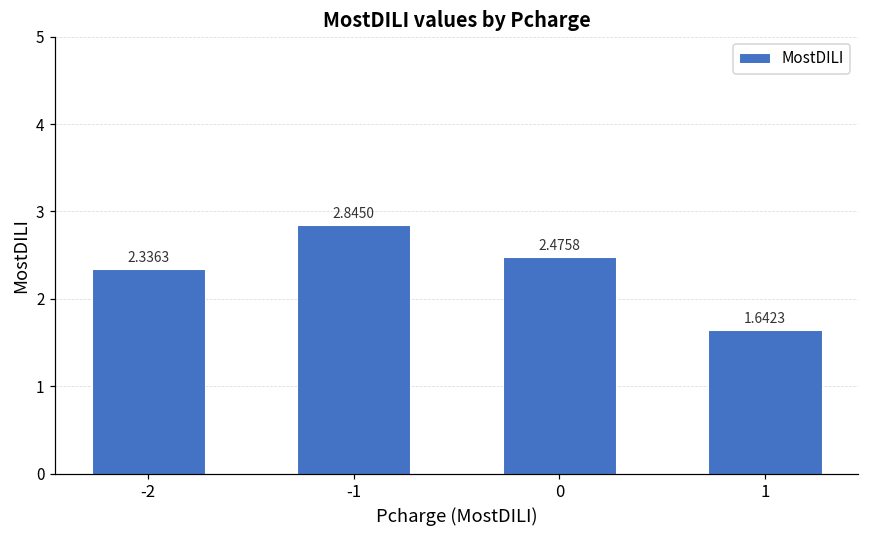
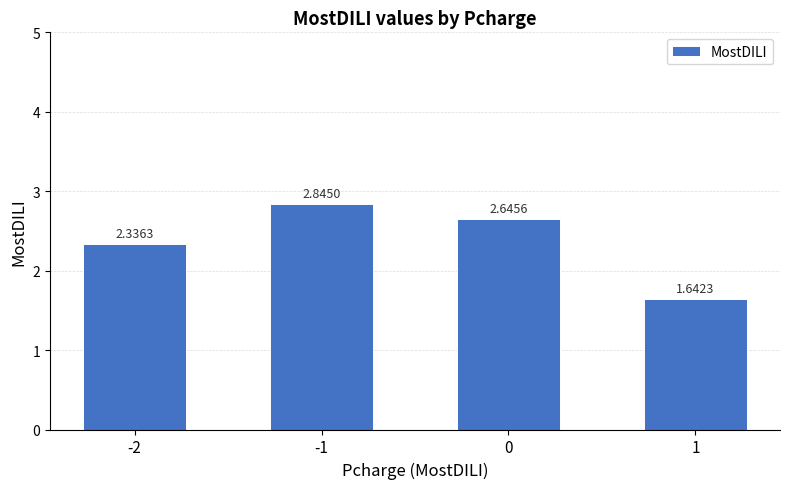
  {
    "-2": 2.3363,
    "-1": 2.8450,
-   "0": 2.4758,
+   "0": 2.6456,
    "1": 1.6423
  }
